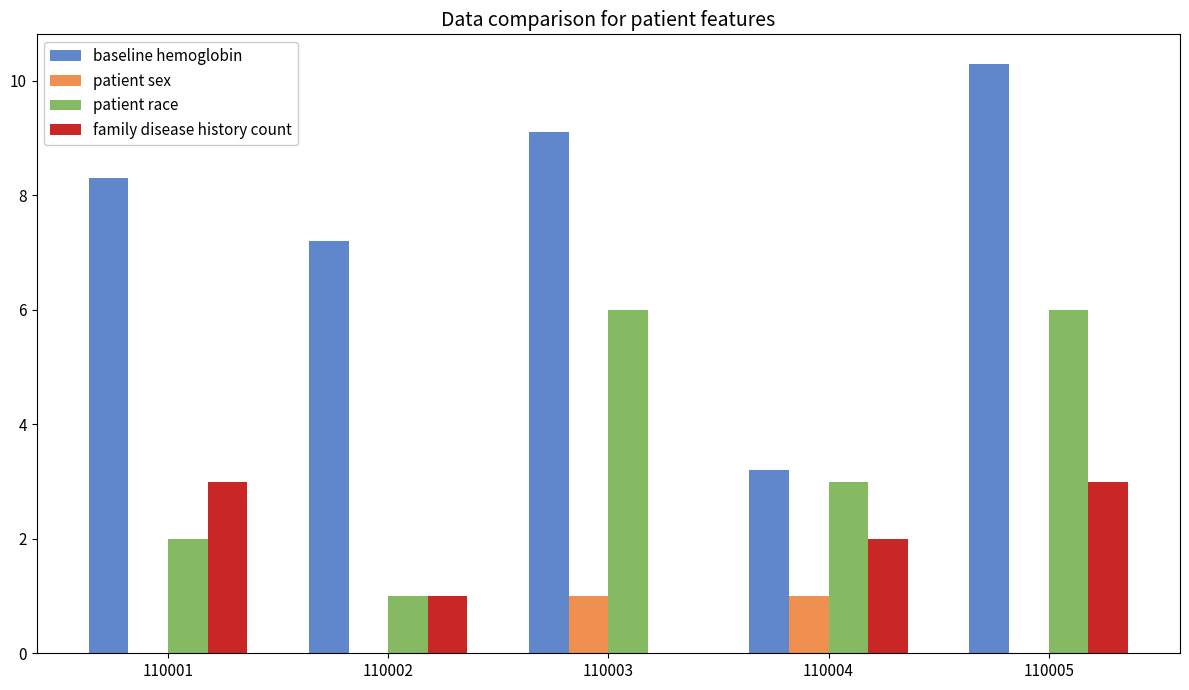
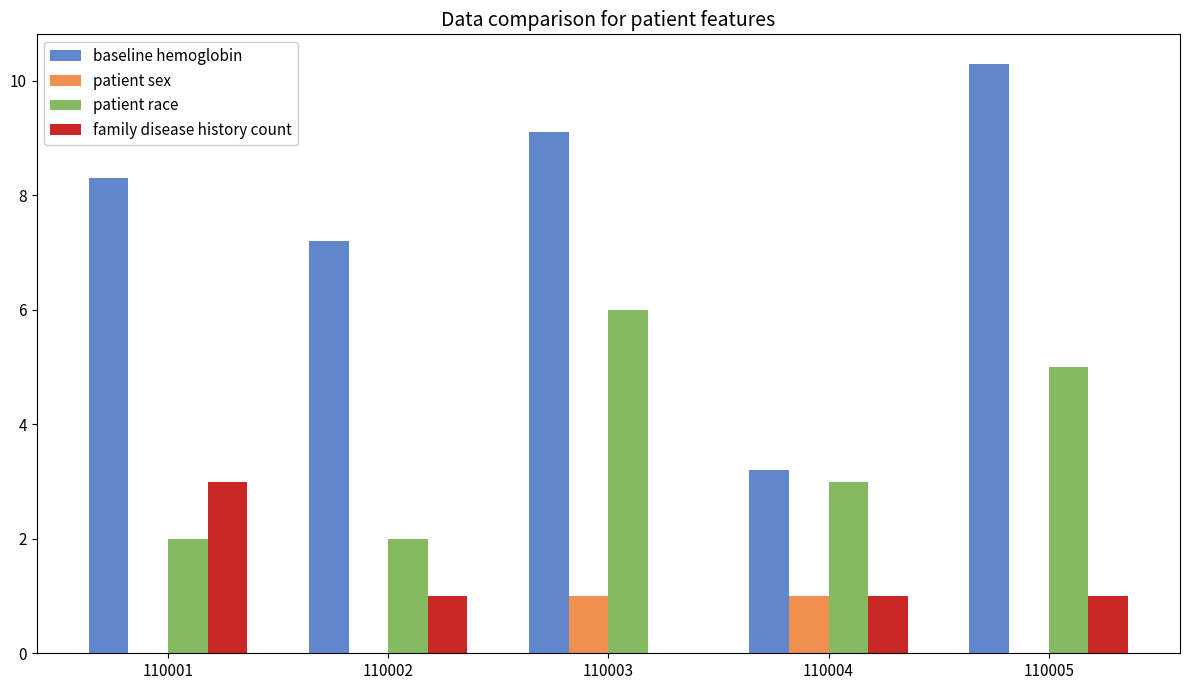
  {
    "baseline hemoglobin": {
      "110001": 8.3,
      "110002": 7.2,
      "110003": 9.1,
      "110004": 3.2,
      "110005": 10.3
    },
    "patient sex": {
      "110001": 0,
      "110002": 0,
      "110003": 1,
      "110004": 1,
      "110005": 0
    },
    "patient race": {
      "110001": 2,
-     "110002": 1,
+     "110002": 2,
      "110003": 6,
      "110004": 3,
-     "110005": 6
+     "110005": 5
    },
    "family disease history count": {
      "110001": 3,
      "110002": 1,
      "110003": 0,
-     "110004": 2,
-     "110005": 3
+     "110004": 1,
+     "110005": 1
    }
  }
